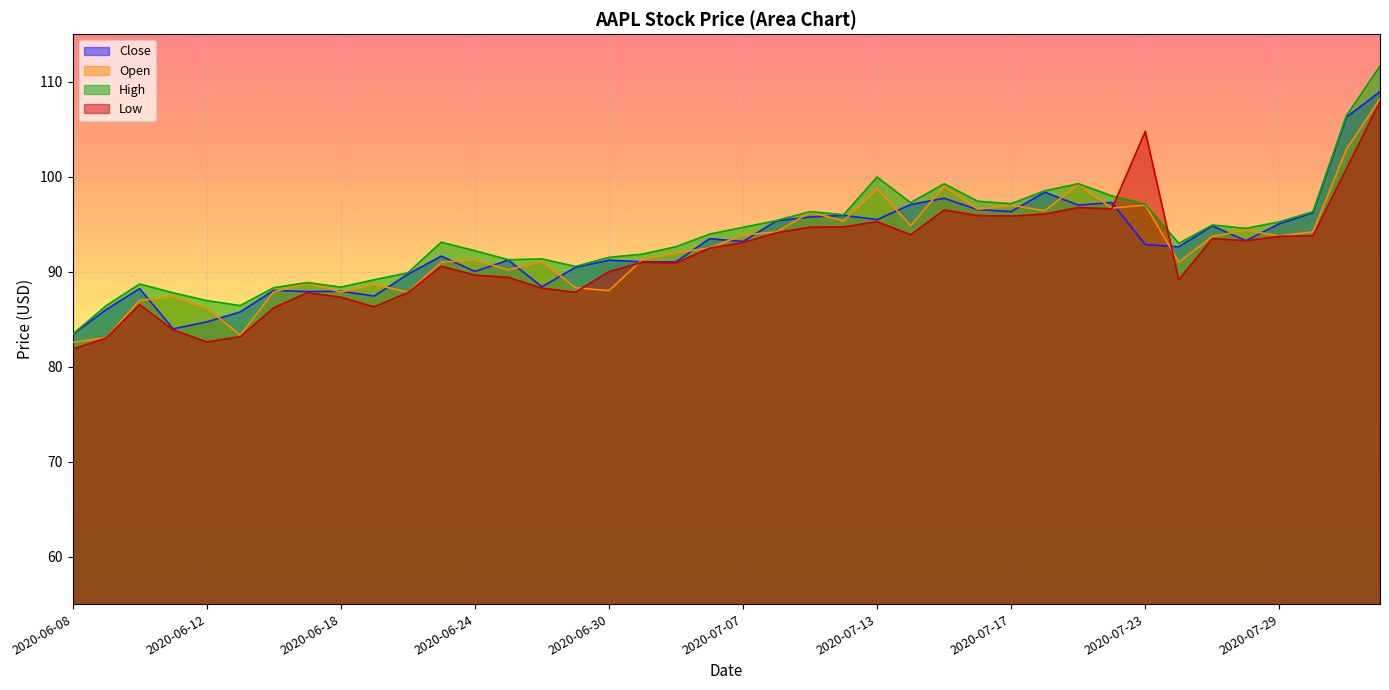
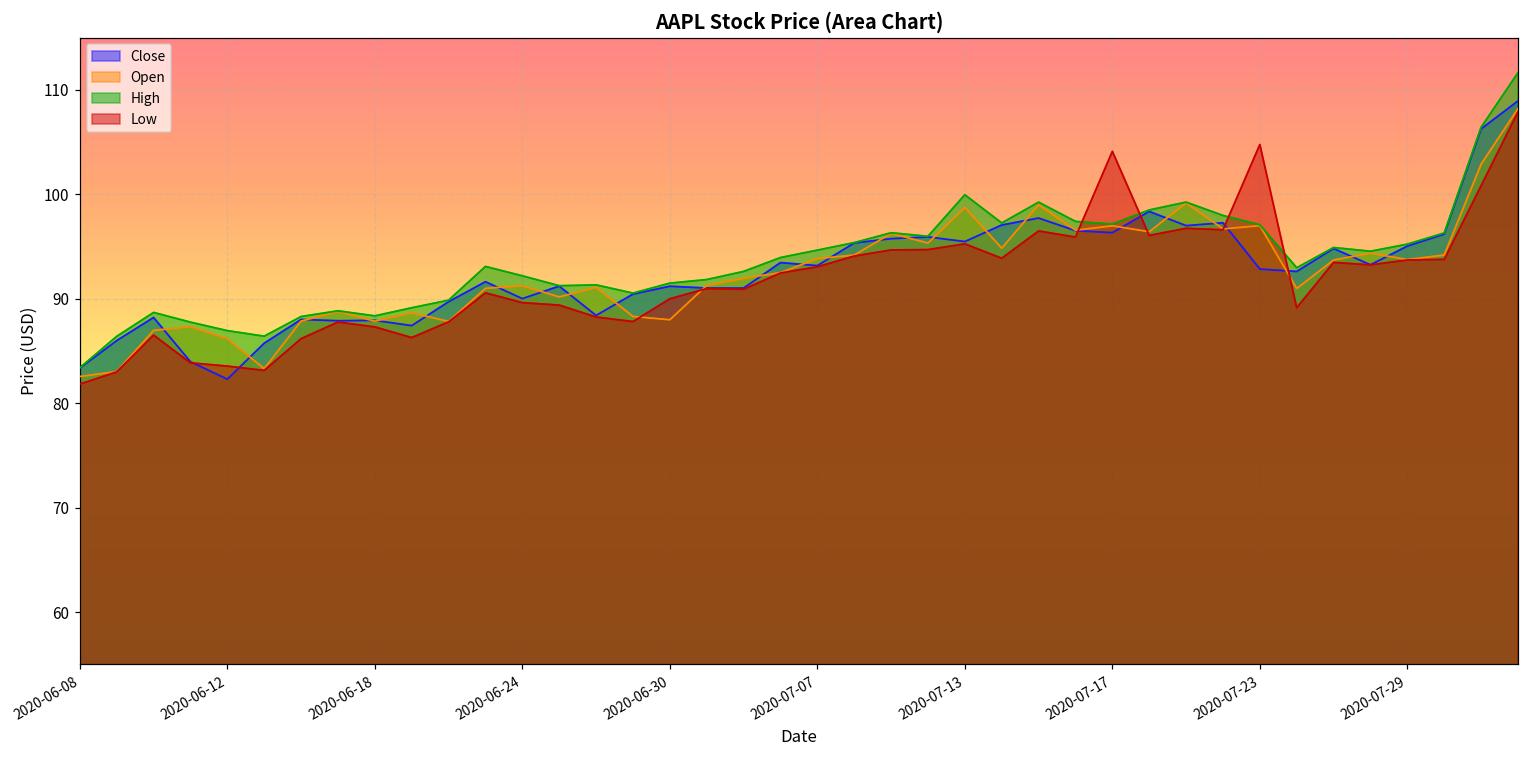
  {
    "Close": {
-     "2020-06-12": 85,
+     "2020-06-12": 82,
      "2020-06-24": 90,
      "2020-06-30": 91,
      "2020-07-17": 96,
      "2020-07-23": 93
    },
    "Open": {
      "2020-06-08": 83,
      "2020-06-12": 86,
      "2020-06-24": 91,
      "2020-06-30": 88,
      "2020-07-07": 94,
      "2020-07-13": 99
    },
    "High": {
      "2020-06-12": 87,
      "2020-06-18": 88,
      "2020-06-24": 92,
      "2020-06-30": 91,
      "2020-07-07": 95,
      "2020-07-13": 100
    },
    "Low": {
      "2020-06-08": 82,
-     "2020-06-12": 83,
+     "2020-06-12": 84,
      "2020-06-18": 87,
      "2020-06-24": 90,
      "2020-06-30": 90,
-     "2020-07-17": 96,
+     "2020-07-17": 104,
      "2020-07-23": 105
    }
  }
